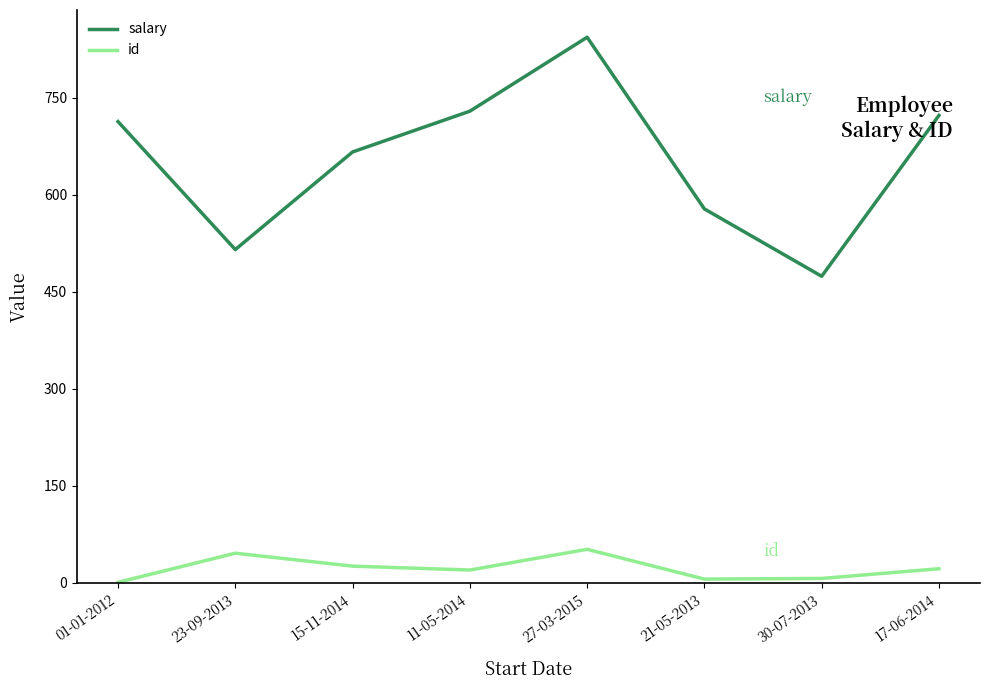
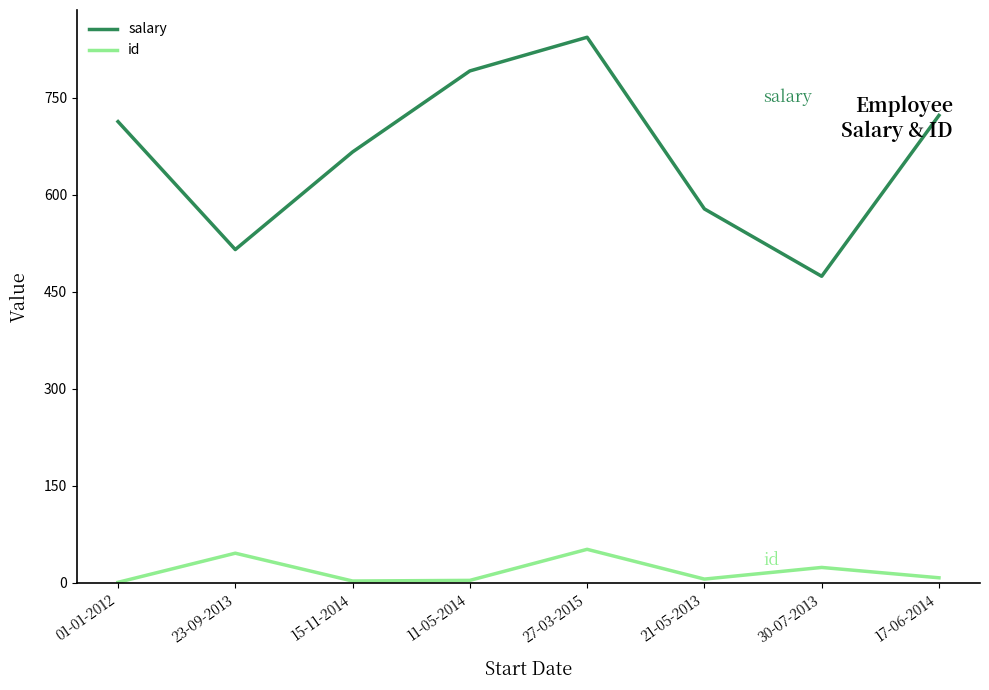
  {
    "salary": {
      "01-01-2012": 710,
      "23-09-2013": 520,
      "15-11-2014": 670,
-     "11-05-2014": 730,
+     "11-05-2014": 790,
      "27-03-2015": 840,
      "21-05-2013": 580,
      "30-07-2013": 470,
      "17-06-2014": 720
    },
    "id": {
      "01-01-2012": 0,
      "23-09-2013": 50,
-     "15-11-2014": 30,
-     "11-05-2014": 20,
+     "15-11-2014": 0,
+     "11-05-2014": 0,
      "27-03-2015": 50,
      "21-05-2013": 10,
-     "30-07-2013": 10,
-     "17-06-2014": 20
+     "30-07-2013": 20,
+     "17-06-2014": 10
    }
  }
